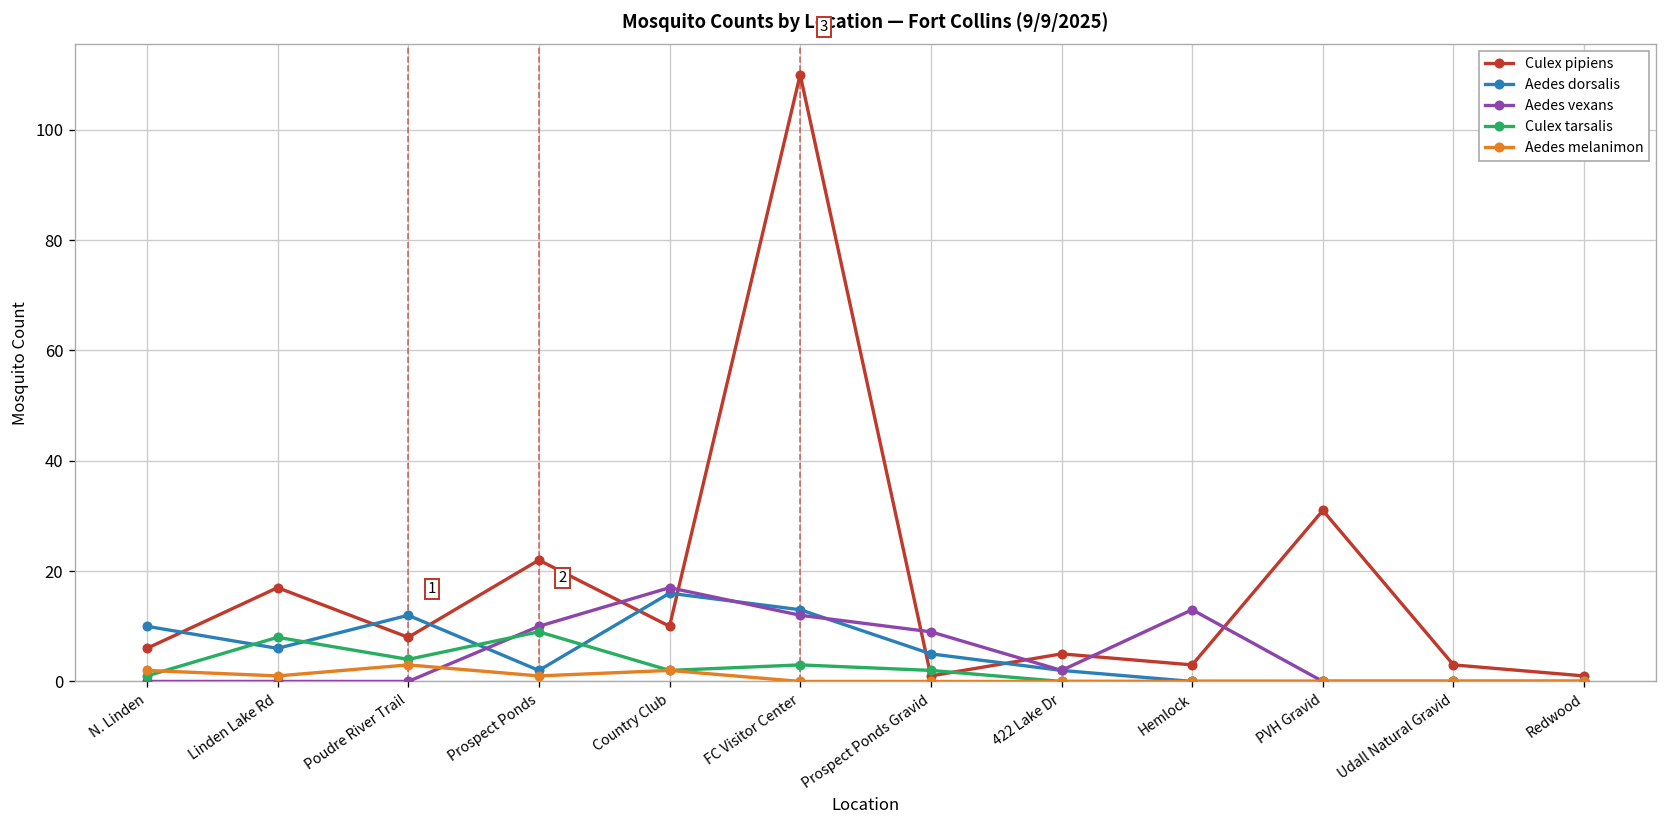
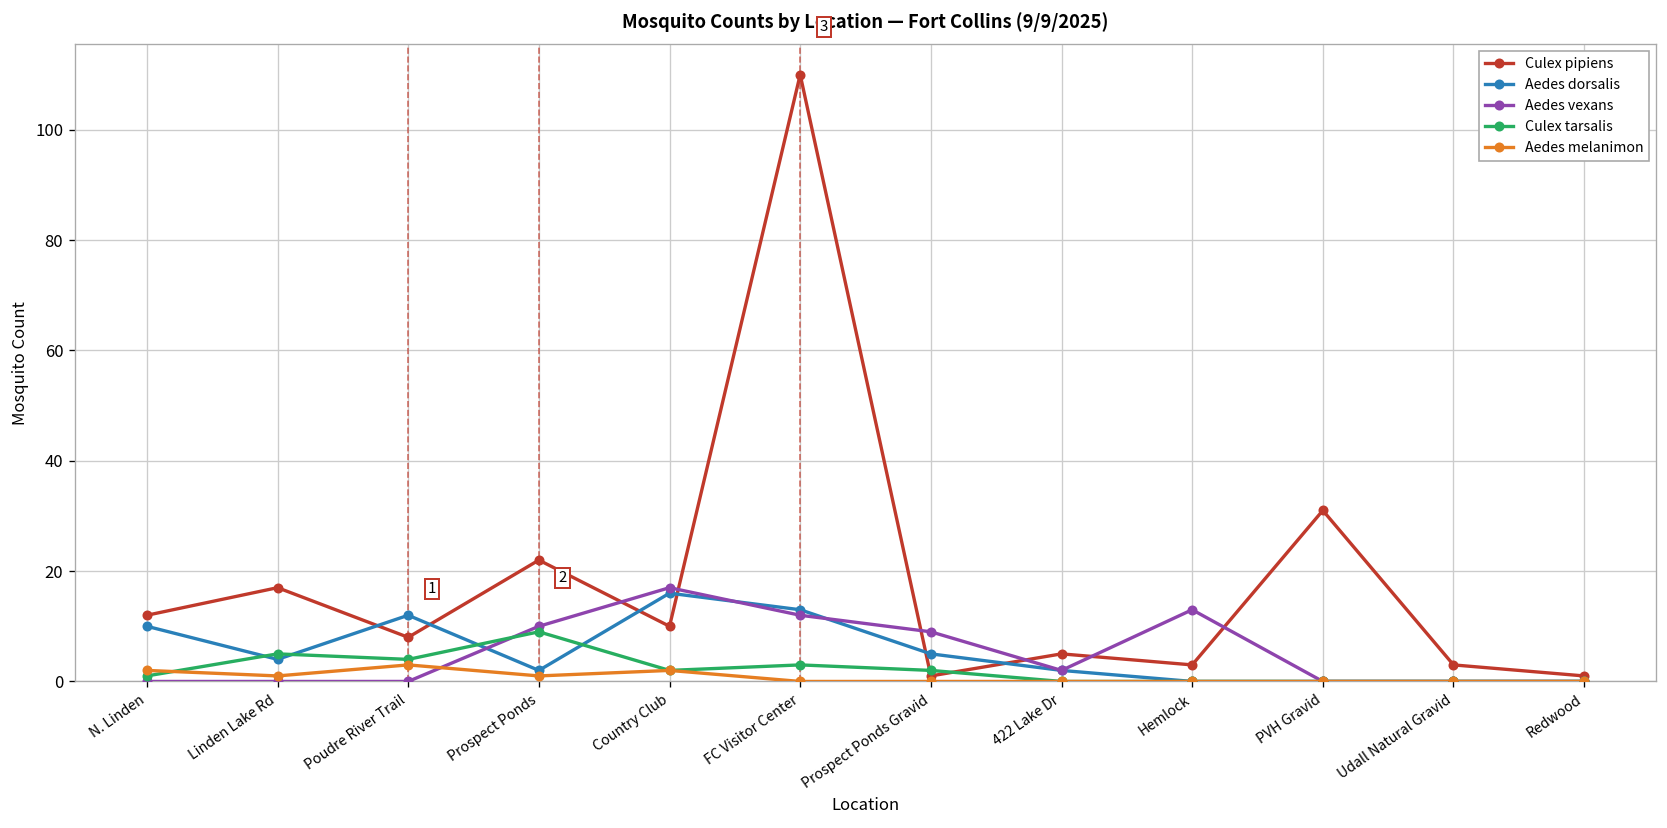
  {
    "Culex pipiens": {
-     "N. Linden": 6,
+     "N. Linden": 12,
      "Linden Lake Rd": 17,
      "Poudre River Trail": 8,
      "Country Club": 10,
      "FC Visitor Center": 110,
      "Prospect Ponds Gravid": 1,
      "422 Lake Dr": 5,
      "Hemlock": 3,
      "PVH Gravid": 31,
      "Udall Natural Gravid": 3,
      "Redwood": 1
    },
    "Aedes dorsalis": {
      "N. Linden": 10,
-     "Linden Lake Rd": 6,
+     "Linden Lake Rd": 4,
      "Prospect Ponds": 2,
      "Country Club": 16,
      "FC Visitor Center": 13,
      "Prospect Ponds Gravid": 5
    },
    "Aedes vexans": {
      "N. Linden": 0,
      "Linden Lake Rd": 0,
      "Poudre River Trail": 0,
      "Prospect Ponds": 10,
      "Country Club": 17,
      "FC Visitor Center": 12,
      "Prospect Ponds Gravid": 9,
      "Hemlock": 13
    },
    "Culex tarsalis": {
      "N. Linden": 1,
-     "Linden Lake Rd": 8,
+     "Linden Lake Rd": 5,
      "Poudre River Trail": 4,
      "Prospect Ponds": 9,
      "FC Visitor Center": 3,
      "Prospect Ponds Gravid": 2
    },
    "Aedes melanimon": {
      "N. Linden": 2,
      "Linden Lake Rd": 1,
      "Poudre River Trail": 3,
      "Prospect Ponds": 1,
      "FC Visitor Center": 0,
      "Prospect Ponds Gravid": 0
    }
  }
